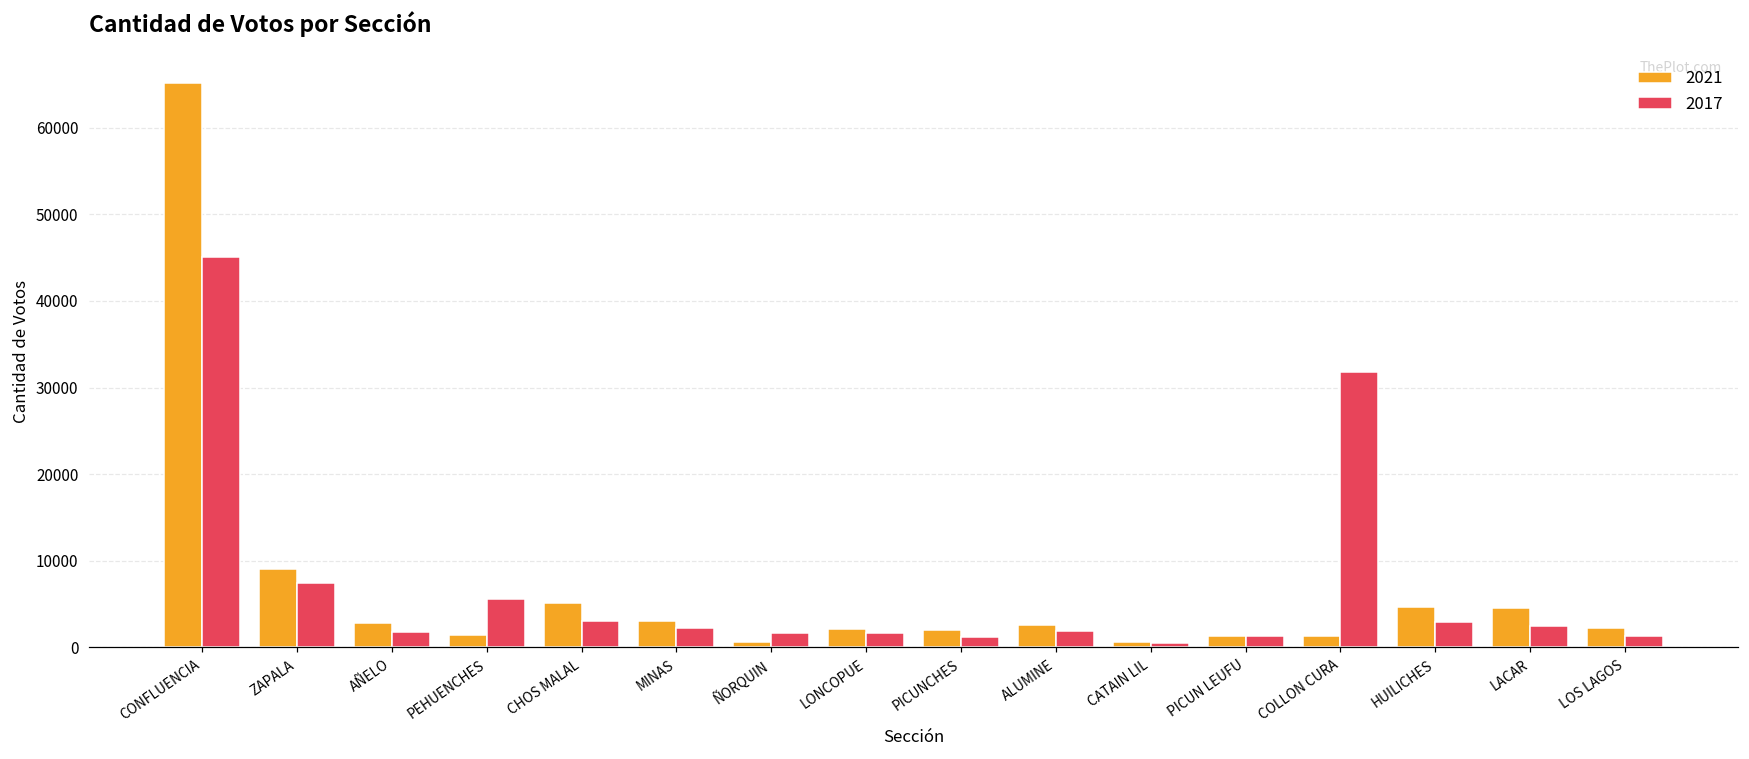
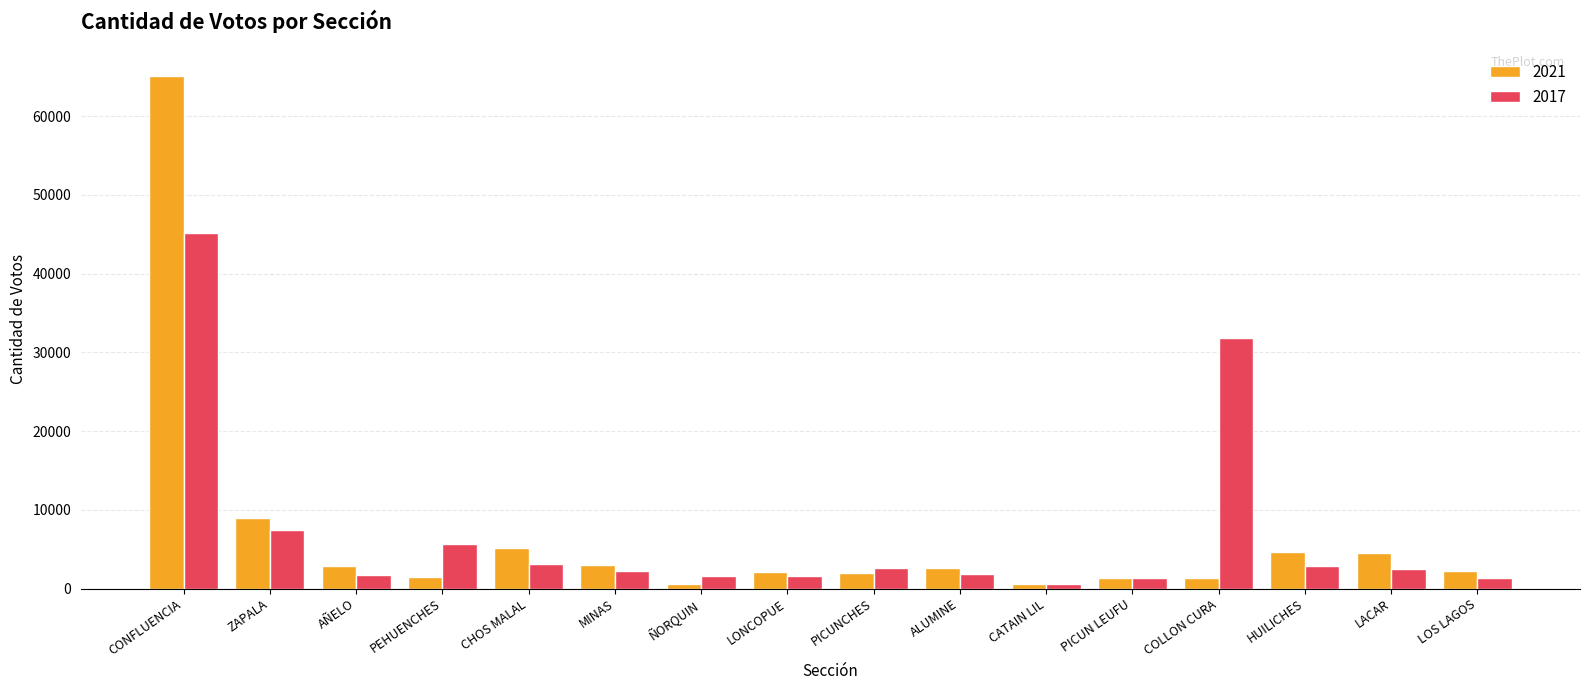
  {
    "2021": {
      "CONFLUENCIA": 65000,
      "ZAPALA": 9000,
      "AÑELO": 3000,
      "PEHUENCHES": 1000,
      "CHOS MALAL": 5000,
      "MINAS": 3000,
      "ÑORQUIN": 1000,
      "LONCOPUE": 2000,
      "PICUNCHES": 2000,
      "ALUMINE": 3000,
      "CATAIN LIL": 1000,
      "PICUN LEUFU": 1000,
      "COLLON CURA": 1000,
      "HUILICHES": 5000,
      "LACAR": 5000,
      "LOS LAGOS": 2000
    },
    "2017": {
      "CONFLUENCIA": 45000,
      "ZAPALA": 7000,
      "AÑELO": 2000,
      "PEHUENCHES": 6000,
      "CHOS MALAL": 3000,
      "MINAS": 2000,
      "ÑORQUIN": 2000,
      "LONCOPUE": 2000,
-     "PICUNCHES": 1000,
+     "PICUNCHES": 3000,
      "ALUMINE": 2000,
      "CATAIN LIL": 1000,
      "PICUN LEUFU": 1000,
      "COLLON CURA": 32000,
      "HUILICHES": 3000,
      "LACAR": 2000,
      "LOS LAGOS": 1000
    }
  }
